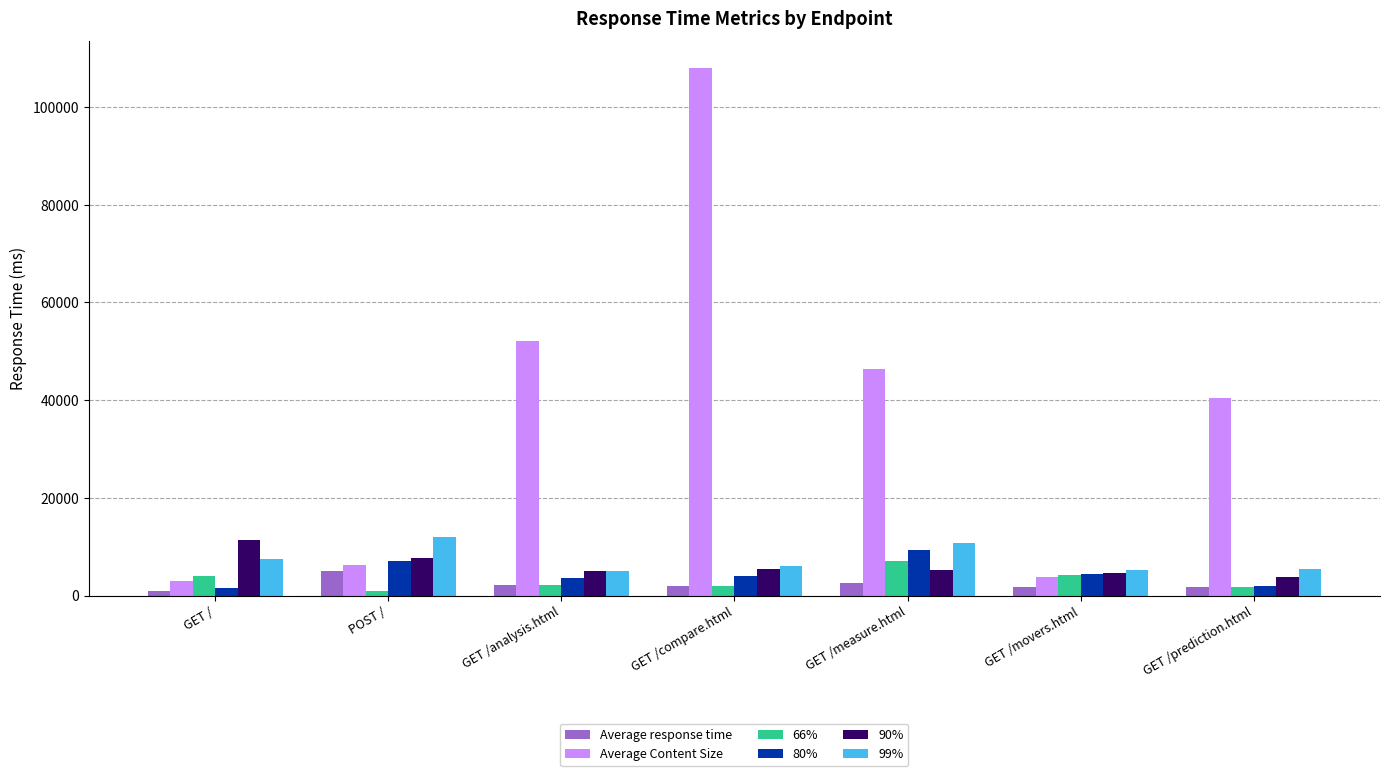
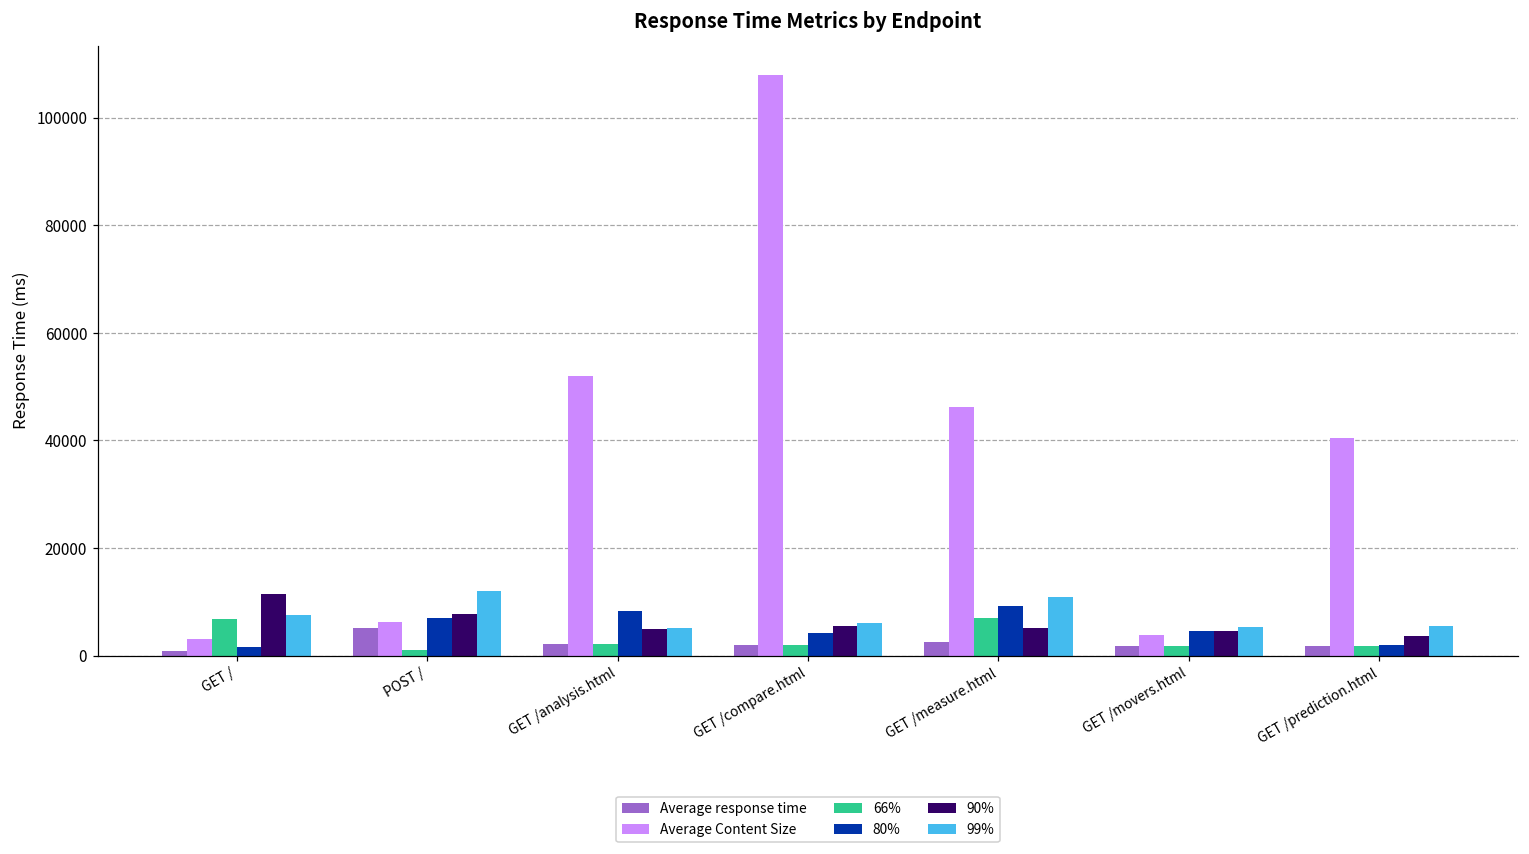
  {
    "Average response time": {
      "GET /": 1000,
      "POST /": 5000,
      "GET /analysis.html": 2000,
      "GET /compare.html": 2000,
      "GET /measure.html": 3000,
      "GET /movers.html": 2000,
      "GET /prediction.html": 2000
    },
    "Average Content Size": {
      "GET /": 3000,
      "POST /": 6000,
      "GET /analysis.html": 52000,
      "GET /compare.html": 108000,
      "GET /measure.html": 46000,
      "GET /movers.html": 4000,
      "GET /prediction.html": 40000
    },
    "66%": {
-     "GET /": 4000,
+     "GET /": 7000,
      "POST /": 1000,
      "GET /analysis.html": 2000,
      "GET /compare.html": 2000,
      "GET /measure.html": 7000,
-     "GET /movers.html": 4000,
+     "GET /movers.html": 2000,
      "GET /prediction.html": 2000
    },
    "80%": {
      "GET /": 2000,
      "POST /": 7000,
-     "GET /analysis.html": 4000,
+     "GET /analysis.html": 8000,
      "GET /compare.html": 4000,
      "GET /measure.html": 9000,
      "GET /movers.html": 4000,
      "GET /prediction.html": 2000
    },
    "90%": {
      "GET /": 11000,
      "POST /": 8000,
      "GET /analysis.html": 5000,
      "GET /compare.html": 6000,
      "GET /measure.html": 5000,
      "GET /movers.html": 5000,
      "GET /prediction.html": 4000
    },
    "99%": {
      "GET /": 8000,
      "POST /": 12000,
      "GET /analysis.html": 5000,
      "GET /compare.html": 6000,
      "GET /measure.html": 11000,
      "GET /movers.html": 5000,
      "GET /prediction.html": 6000
    }
  }
